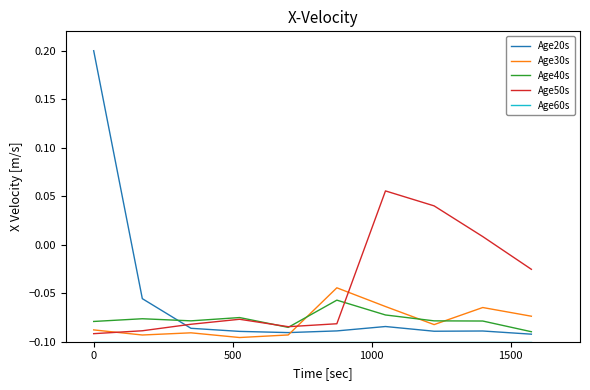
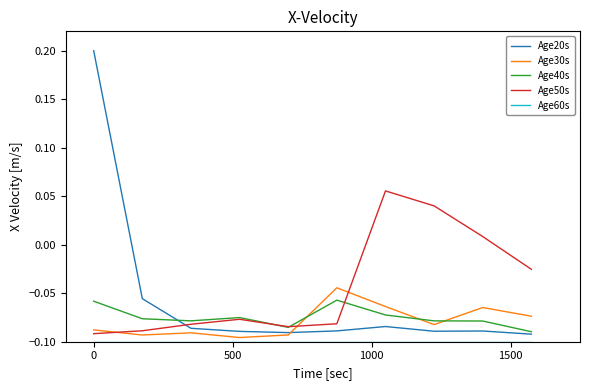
  {
    "Age20s": {
      "0": 0.20
    },
    "Age30s": {
      "0": -0.09
    },
    "Age40s": {
-     "0": -0.08
+     "0": -0.06
    },
    "Age50s": {
      "0": -0.09
    },
    "Age60s": {
      "0": -0.10
    }
  }
